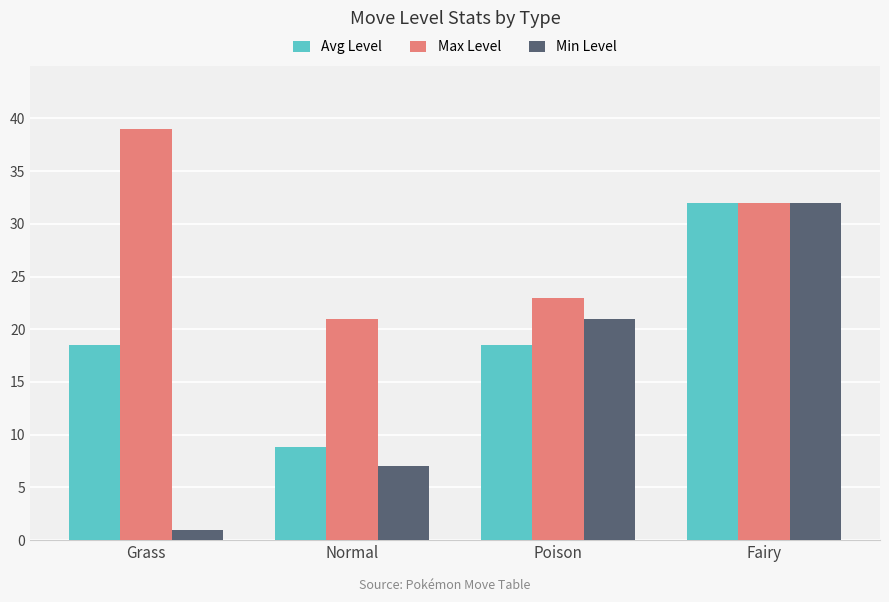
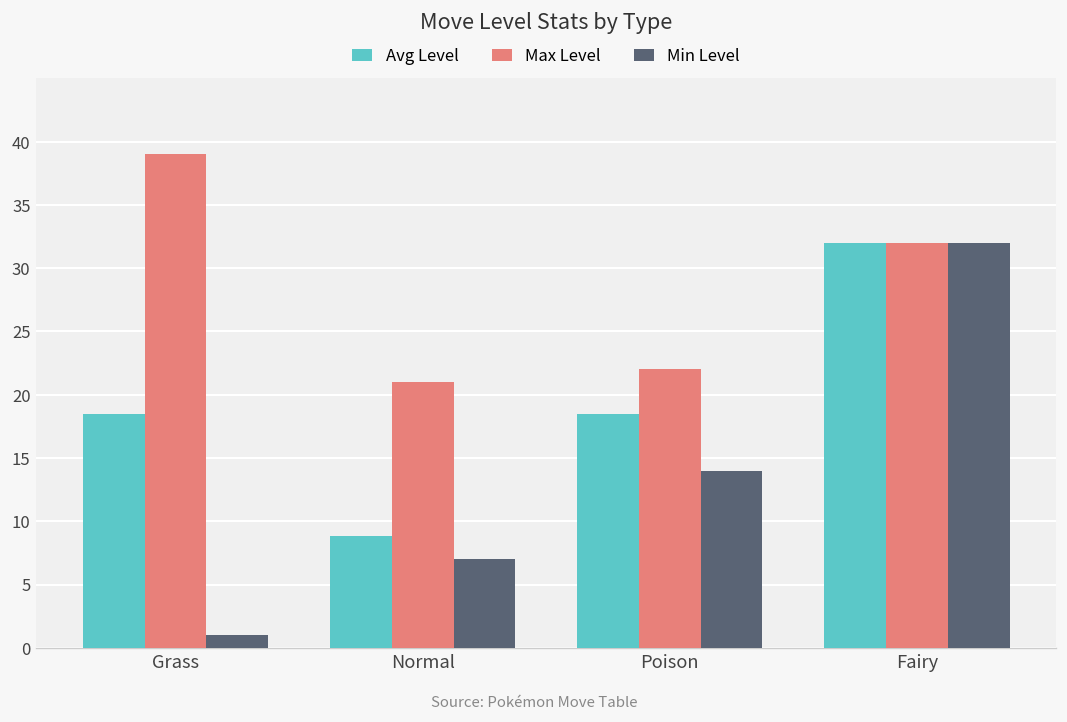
  {
    "Avg Level": {
      "Grass": 18.5,
      "Normal": 9,
      "Poison": 18.5,
      "Fairy": 32
    },
    "Max Level": {
      "Grass": 39,
      "Normal": 21,
-     "Poison": 23,
+     "Poison": 22,
      "Fairy": 32
    },
    "Min Level": {
      "Grass": 1,
      "Normal": 7,
-     "Poison": 21,
+     "Poison": 14,
      "Fairy": 32
    }
  }
